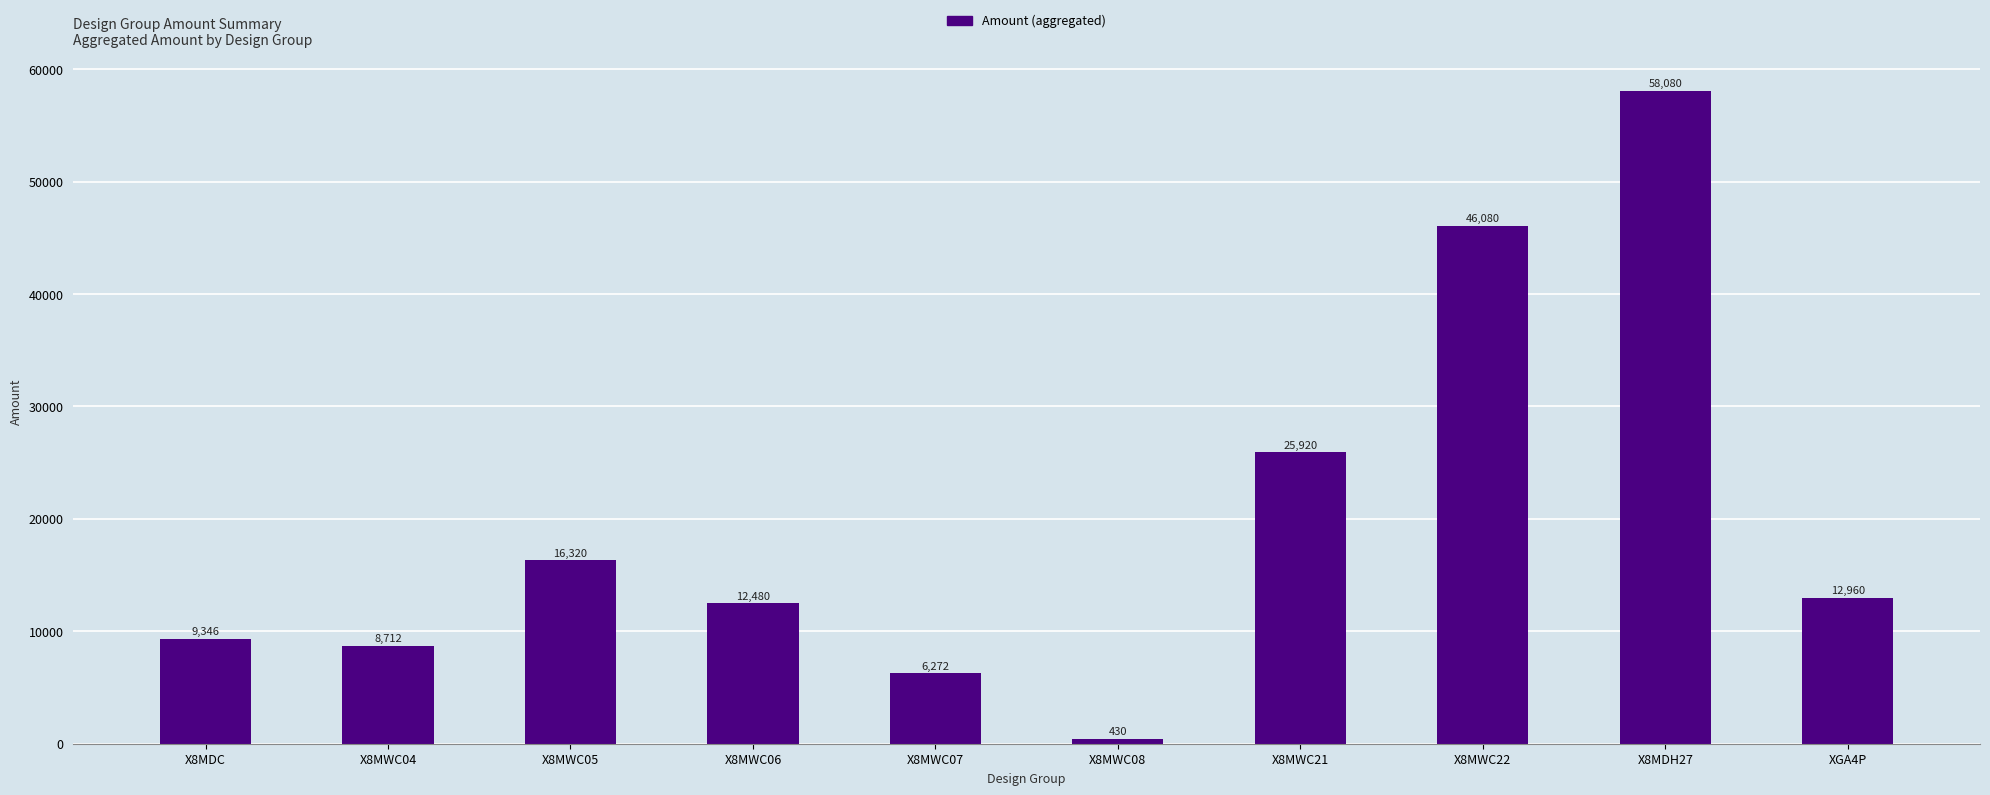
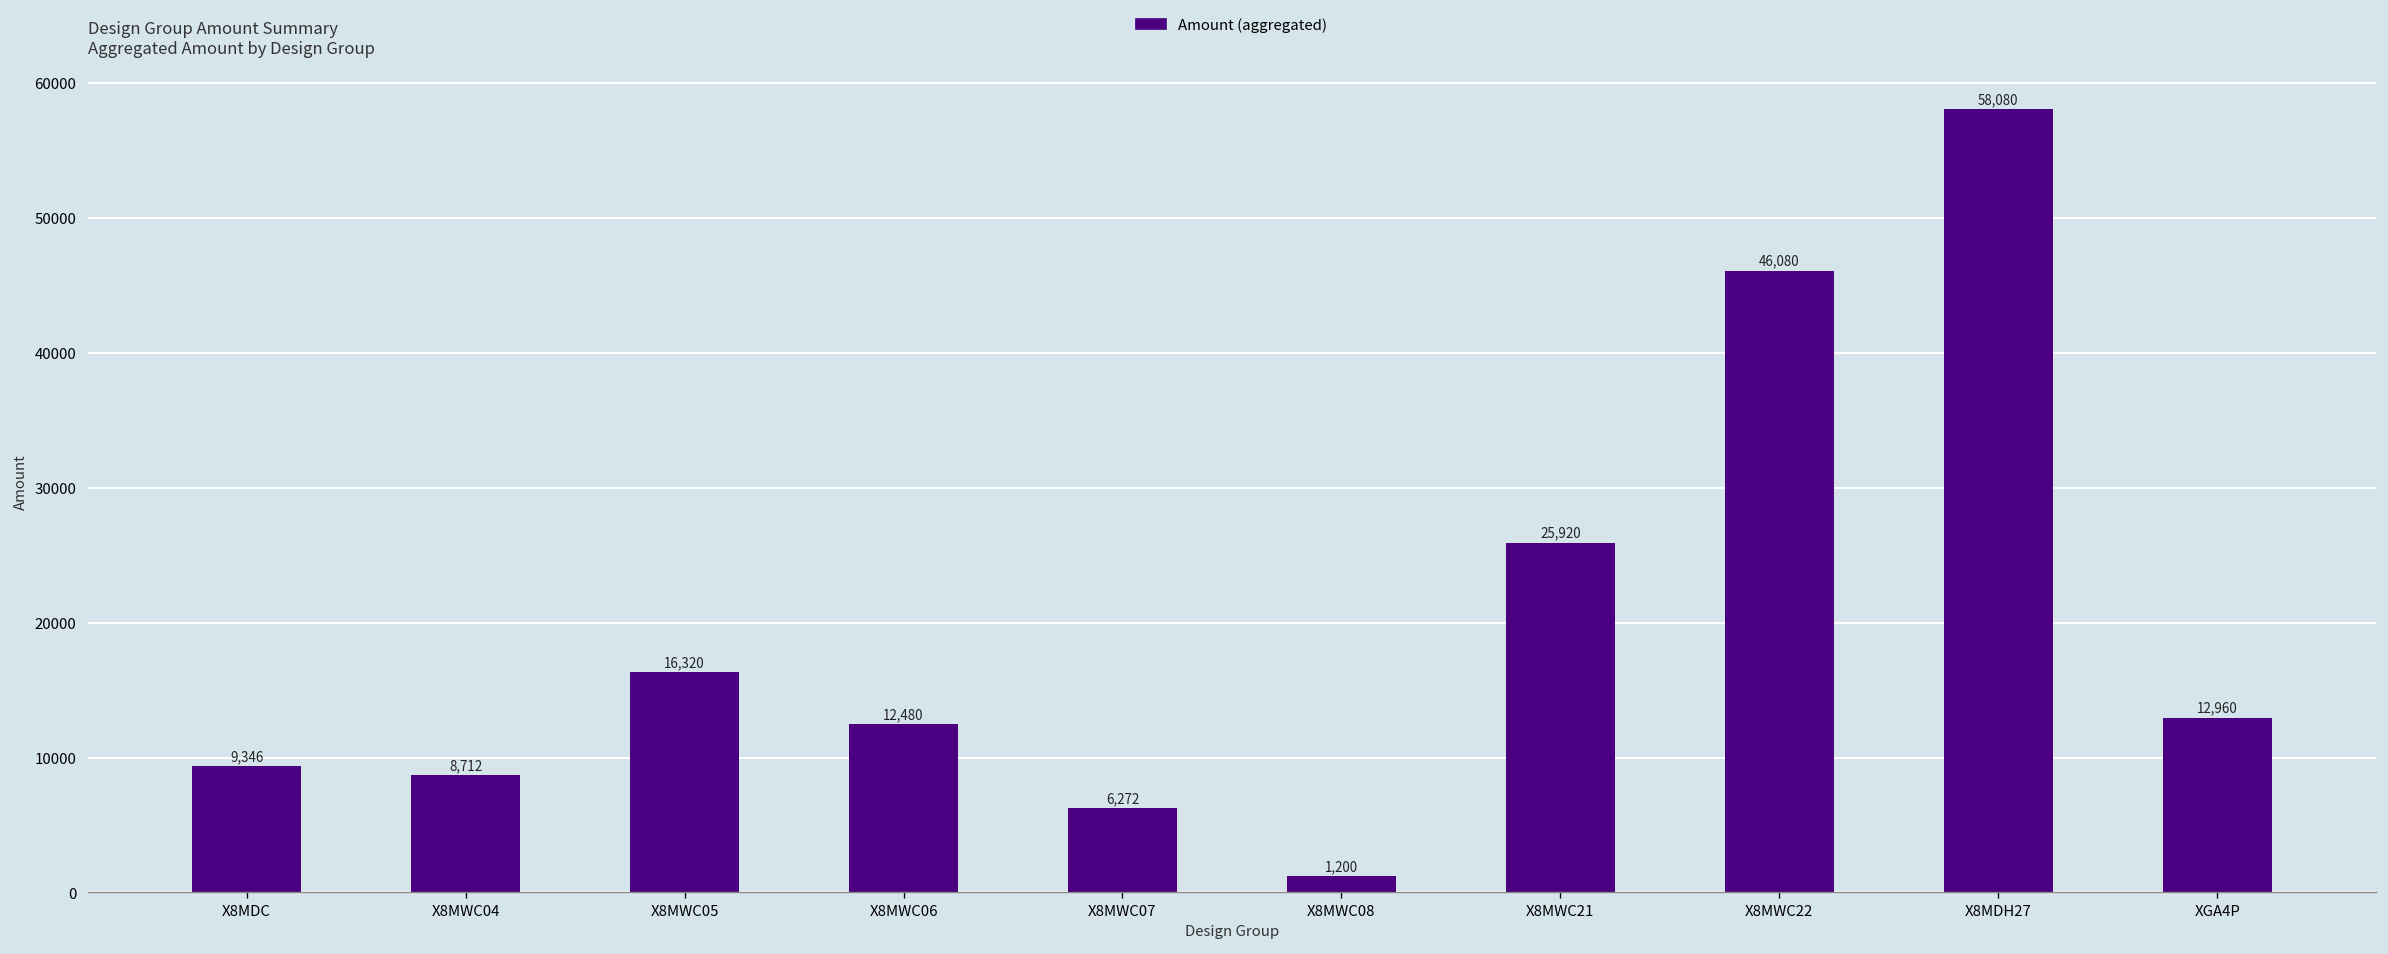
  {
    "X8MDC": "9,346",
    "X8MWC04": "8,712",
    "X8MWC05": "16,320",
    "X8MWC06": "12,480",
    "X8MWC07": "6,272",
-   "X8MWC08": "430",
+   "X8MWC08": "1,200",
    "X8MWC21": "25,920",
    "X8MWC22": "46,080",
    "X8MDH27": "58,080",
    "XGA4P": "12,960"
  }
